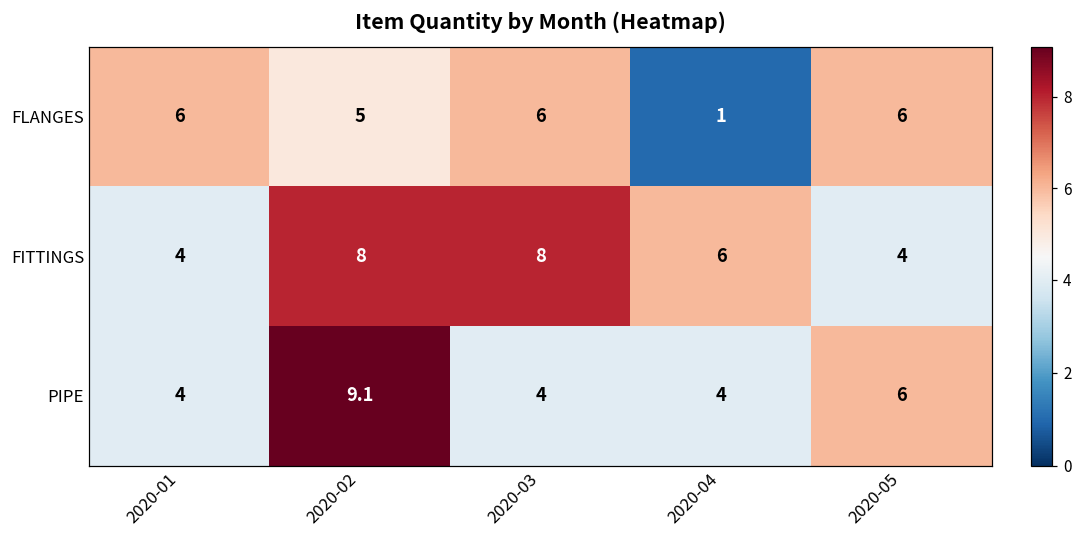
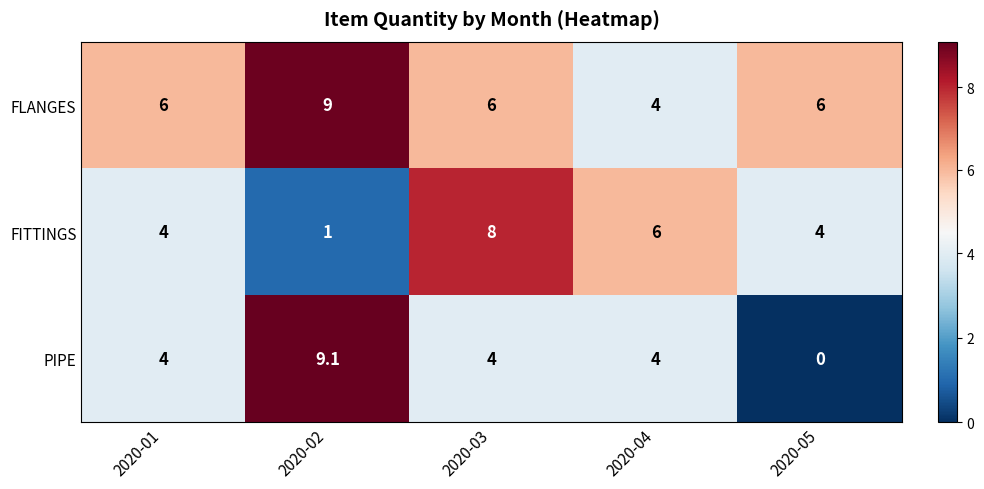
  {
    "FLANGES": {
      "2020-01": 6,
-     "2020-02": 5,
+     "2020-02": 9,
      "2020-03": 6,
-     "2020-04": 1,
+     "2020-04": 4,
      "2020-05": 6
    },
    "FITTINGS": {
      "2020-01": 4,
-     "2020-02": 8,
+     "2020-02": 1,
      "2020-03": 8,
      "2020-04": 6,
      "2020-05": 4
    },
    "PIPE": {
      "2020-01": 4,
      "2020-02": 9.1,
      "2020-03": 4,
      "2020-04": 4,
-     "2020-05": 6
+     "2020-05": 0
    }
  }
